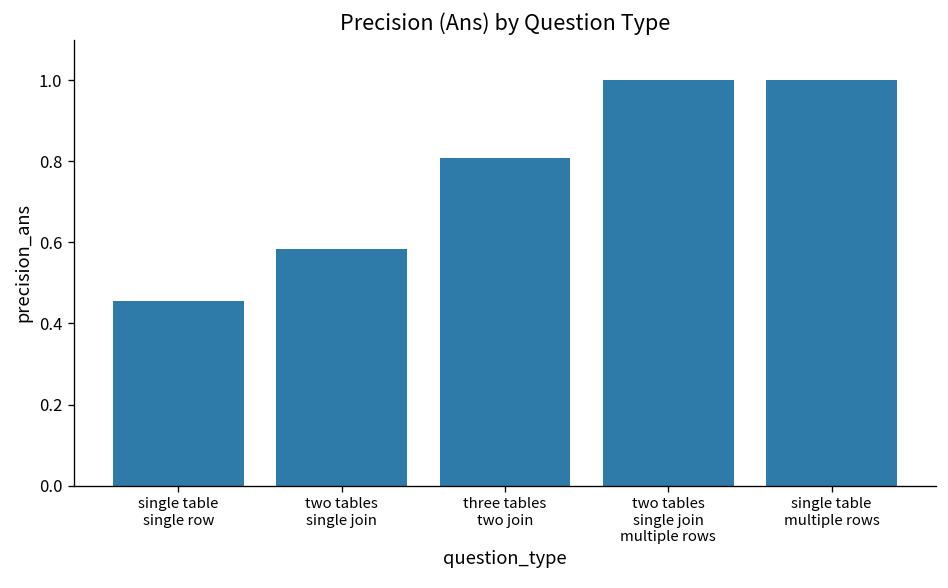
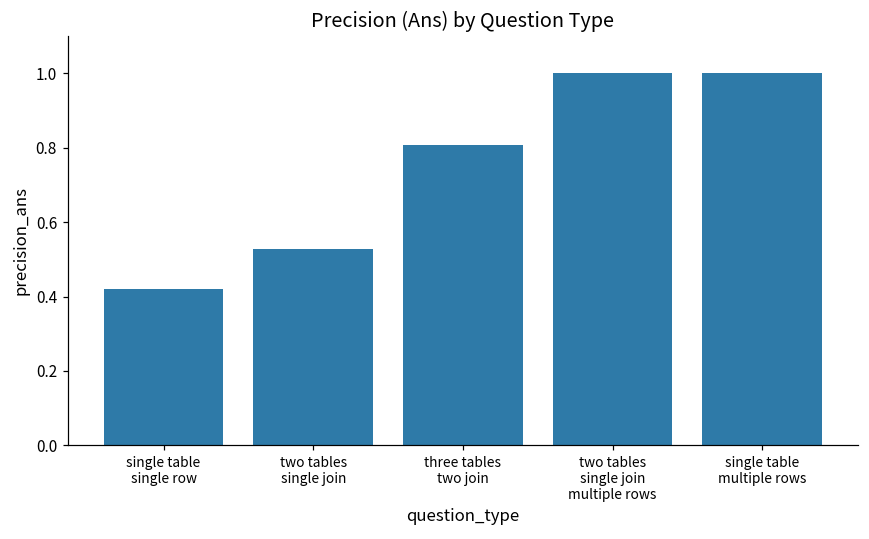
  {
-   "single table single row": 0.45,
-   "two tables single join": 0.58,
+   "single table single row": 0.42,
+   "two tables single join": 0.53,
    "three tables two join": 0.81,
    "two tables single join multiple rows": 1.00,
    "single table multiple rows": 1.00
  }
